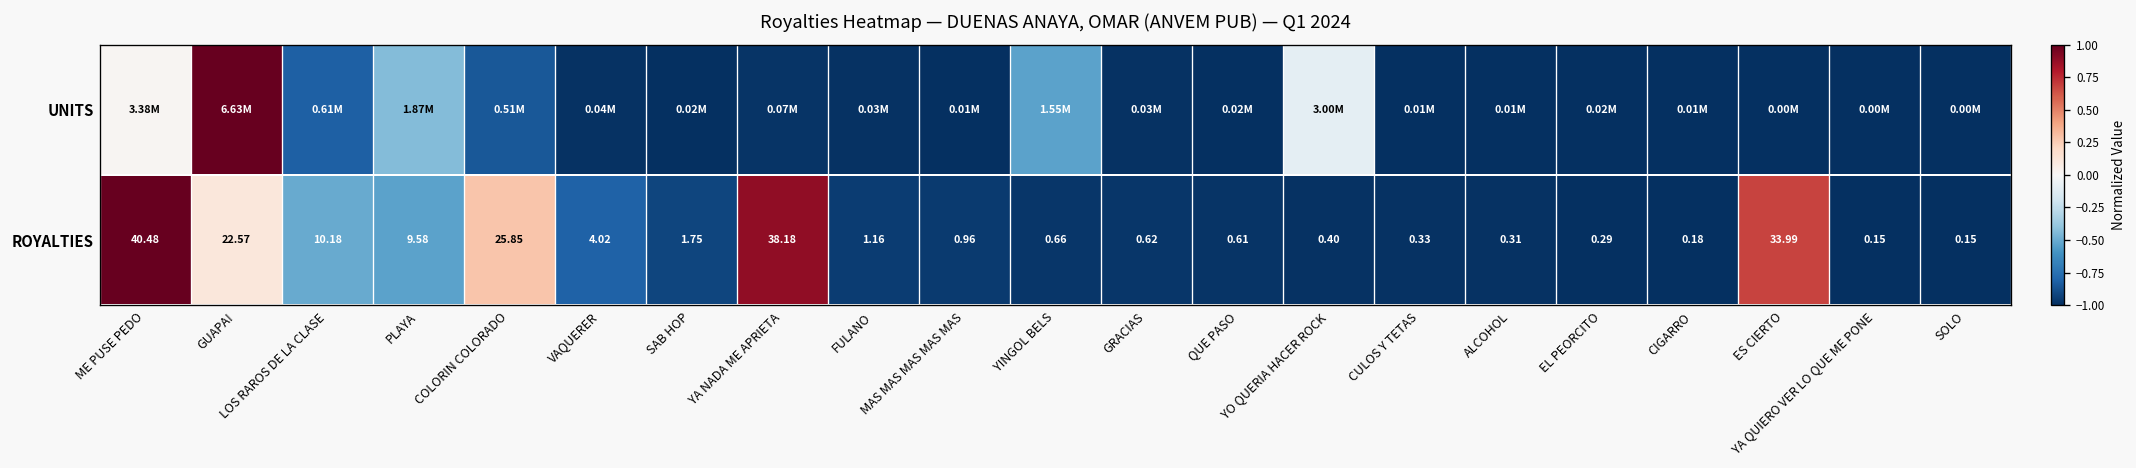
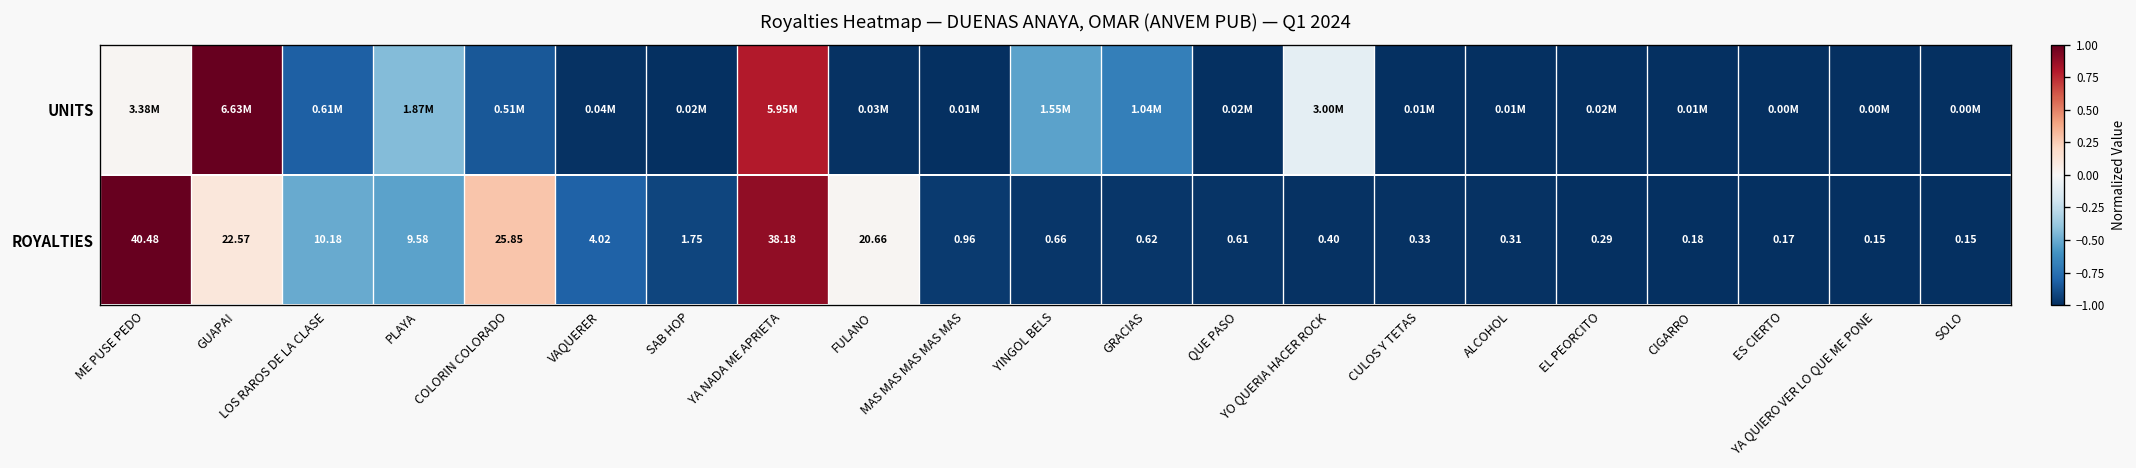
  {
    "UNITS": {
      "ME PUSE PEDO": "3.38M",
      "GUAPA!": "6.63M",
      "LOS RAROS DE LA CLASE": "0.61M",
      "PLAYA": "1.87M",
      "COLORIN COLORADO": "0.51M",
      "VAQUERER": "0.04M",
      "SAB HOP": "0.02M",
-     "YA NADA ME APRIETA": "0.07M",
+     "YA NADA ME APRIETA": "5.95M",
      "FULANO": "0.03M",
      "MAS MAS MAS MAS MAS": "0.01M",
      "YINGOL BELS": "1.55M",
-     "GRACIAS": "0.03M",
+     "GRACIAS": "1.04M",
      "QUE PASO": "0.02M",
      "YO QUERIA HACER ROCK": "3.00M",
      "CULOS Y TETAS": "0.01M",
      "ALCOHOL": "0.01M",
      "EL PEORCITO": "0.02M",
      "CIGARRO": "0.01M",
      "ES CIERTO": "0.00M",
      "YA QUIERO VER LO QUE ME PONE": "0.00M",
      "SOLO": "0.00M"
    },
    "ROYALTIES": {
      "ME PUSE PEDO": "40.48",
      "GUAPA!": "22.57",
      "LOS RAROS DE LA CLASE": "10.18",
      "PLAYA": "9.58",
      "COLORIN COLORADO": "25.85",
      "VAQUERER": "4.02",
      "SAB HOP": "1.75",
      "YA NADA ME APRIETA": "38.18",
-     "FULANO": "1.16",
+     "FULANO": "20.66",
      "MAS MAS MAS MAS MAS": "0.96",
      "YINGOL BELS": "0.66",
      "GRACIAS": "0.62",
      "QUE PASO": "0.61",
      "YO QUERIA HACER ROCK": "0.40",
      "CULOS Y TETAS": "0.33",
      "ALCOHOL": "0.31",
      "EL PEORCITO": "0.29",
      "CIGARRO": "0.18",
-     "ES CIERTO": "33.99",
+     "ES CIERTO": "0.17",
      "YA QUIERO VER LO QUE ME PONE": "0.15",
      "SOLO": "0.15"
    }
  }
